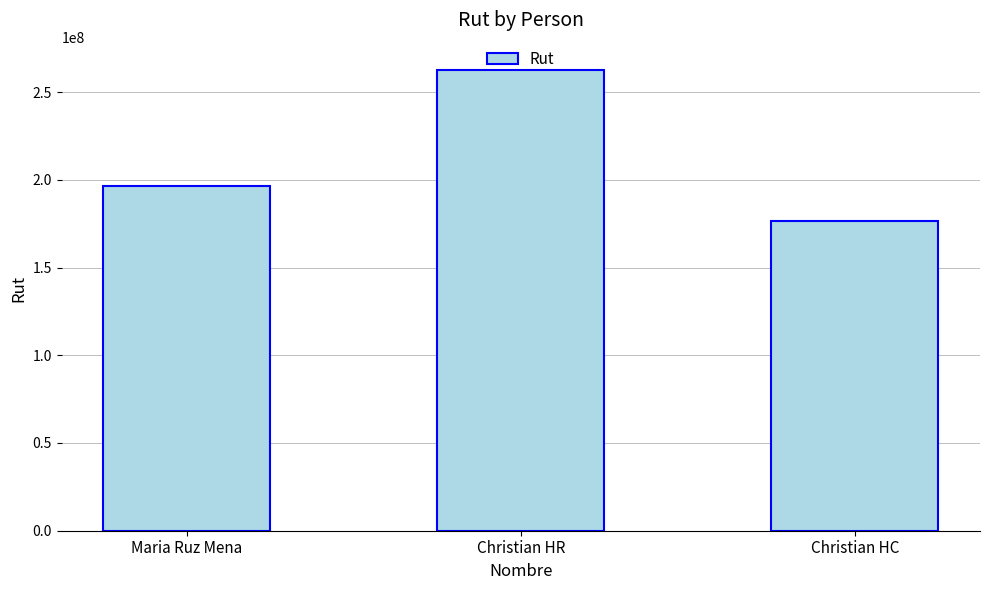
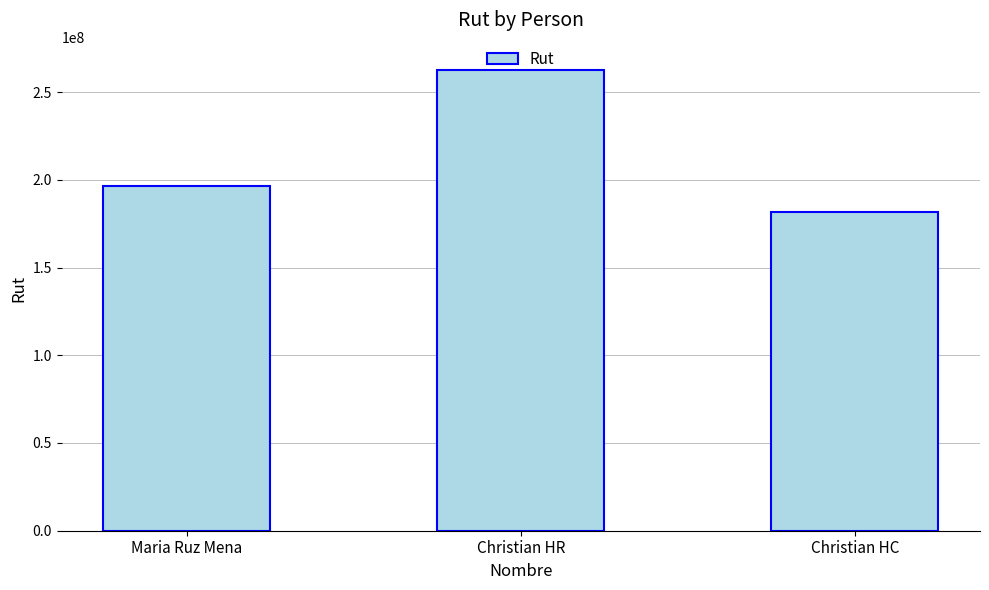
  {
    "Maria Ruz Mena": 197000000,
    "Christian HR": 263000000,
-   "Christian HC": 177000000
+   "Christian HC": 182000000
  }
